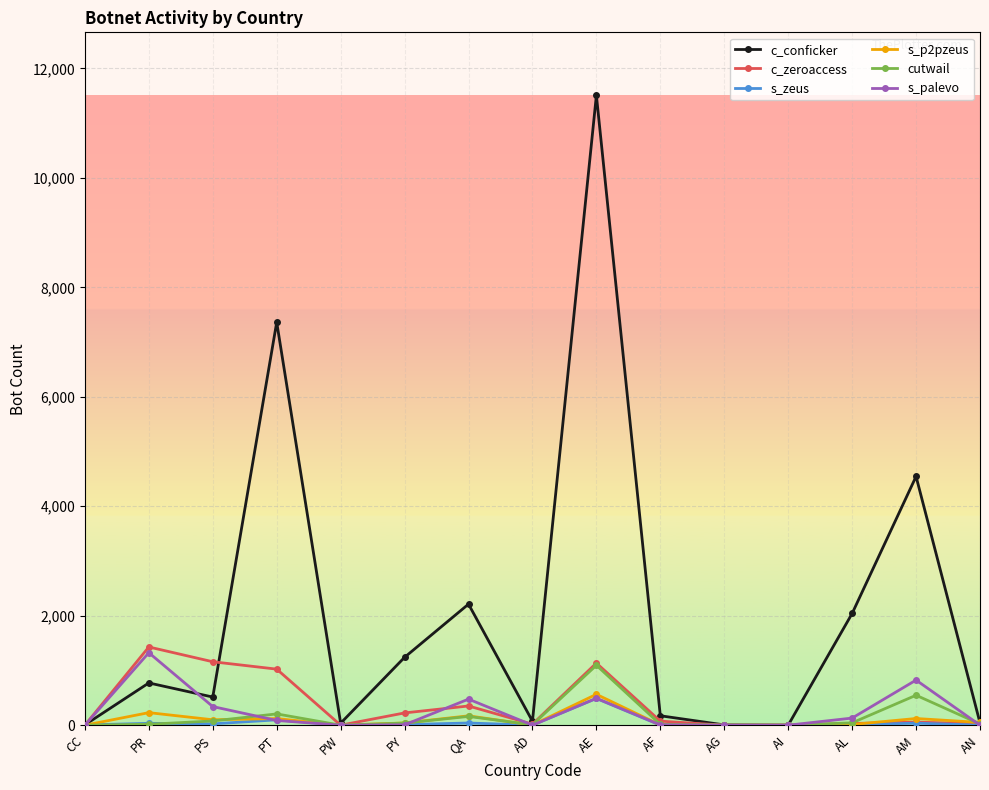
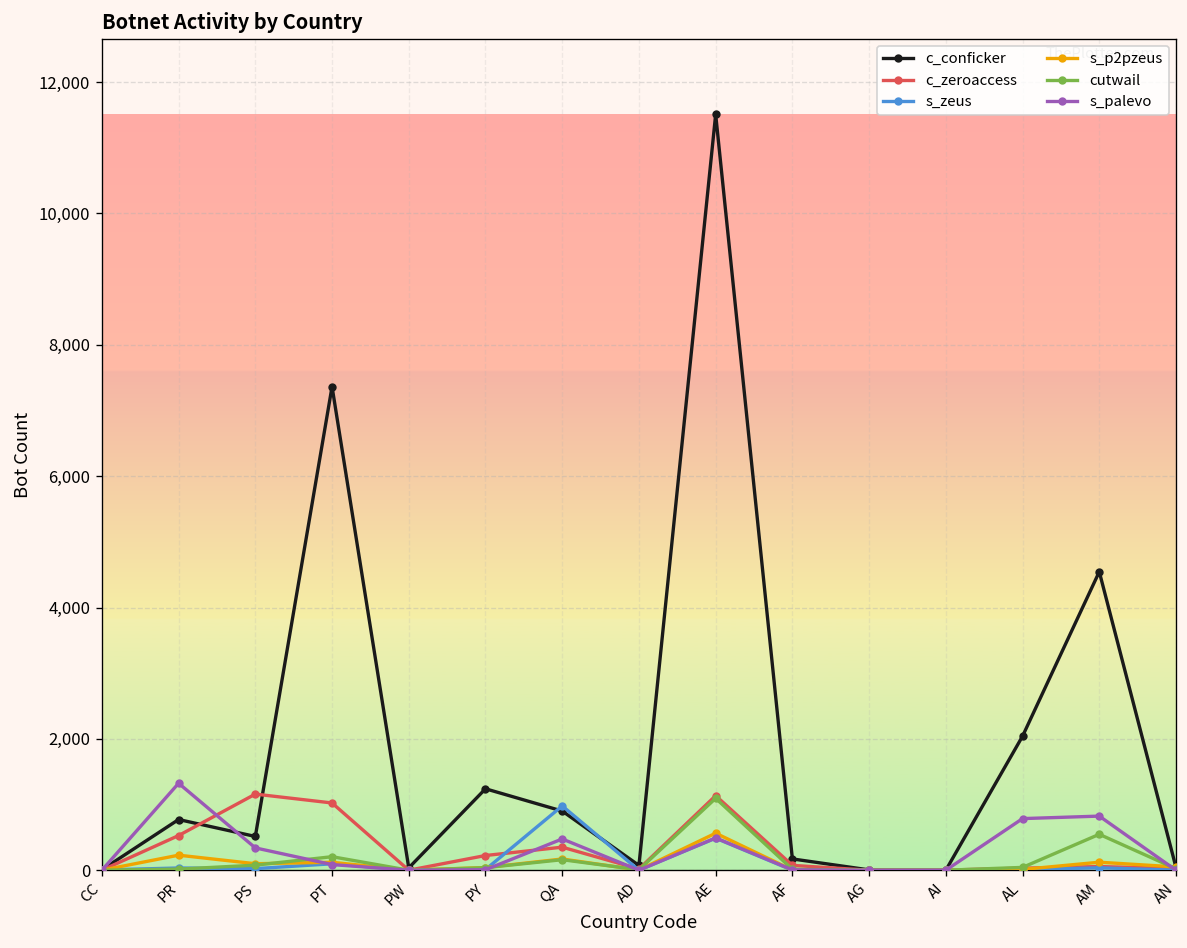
  {
    "c_conficker": {
      "PR": "800",
      "PS": "500",
      "PT": "7,400",
      "PY": "1,200",
-     "QA": "2,200",
+     "QA": "900",
      "AD": "100",
      "AE": "11,500",
      "AF": "200",
      "AL": "2,000",
      "AM": "4,500"
    },
    "c_zeroaccess": {
-     "PR": "1,400",
+     "PR": "500",
      "PS": "1,200",
      "PT": "1,000",
      "PY": "200",
      "QA": "400",
      "AF": "100"
    },
    "s_zeus": {
      "PS": "0",
-     "QA": "0"
+     "QA": "1,000"
    },
    "s_p2pzeus": {
      "PR": "200",
      "AE": "600",
      "AM": "100"
    },
    "cutwail": {
      "PT": "200",
      "AM": "500"
    },
    "s_palevo": {
      "PR": "1,300",
      "PS": "300",
      "QA": "500",
-     "AL": "100",
+     "AL": "800",
      "AM": "800"
    }
  }
